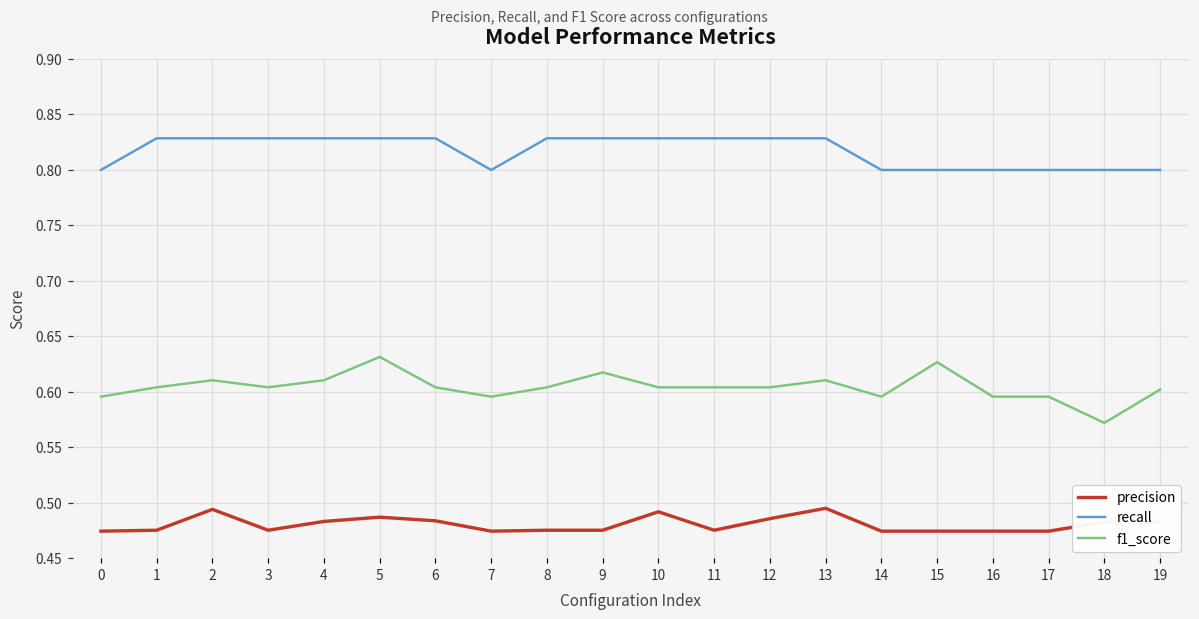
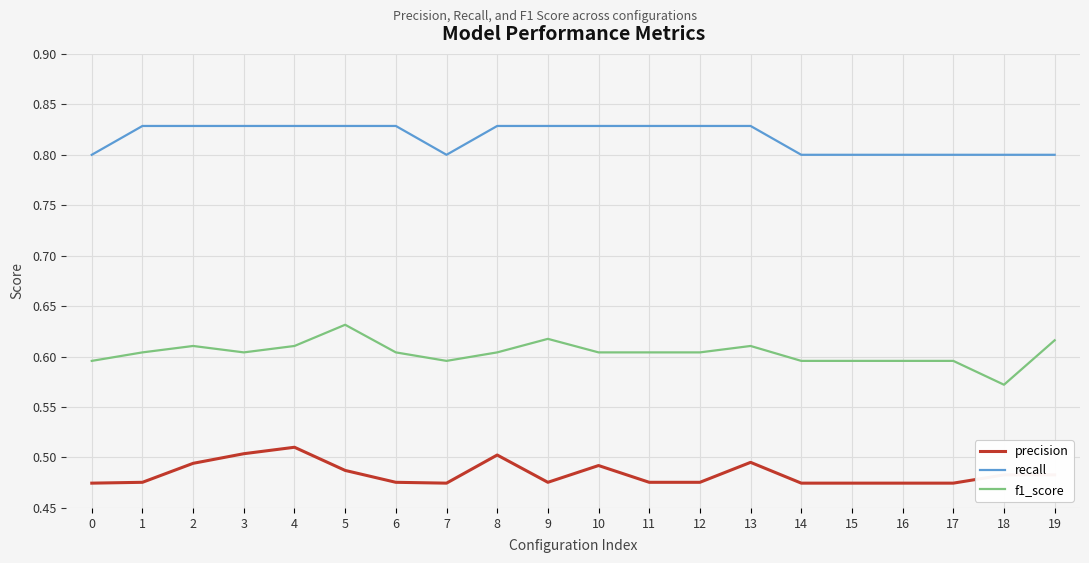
  {
    "precision": {
      "0": 0.475,
      "1": 0.475,
      "2": 0.494,
-     "3": 0.475,
-     "4": 0.483,
+     "3": 0.504,
+     "4": 0.510,
      "5": 0.487,
-     "6": 0.484,
+     "6": 0.475,
      "7": 0.475,
-     "8": 0.475,
+     "8": 0.502,
      "9": 0.475,
      "10": 0.492,
      "11": 0.475,
-     "12": 0.486,
+     "12": 0.475,
      "13": 0.495,
      "14": 0.475,
      "15": 0.475,
      "16": 0.475,
      "17": 0.475
    },
    "recall": {
      "0": 0.800,
      "1": 0.829,
      "2": 0.829,
      "3": 0.829,
      "4": 0.829,
      "5": 0.829,
      "6": 0.829,
      "7": 0.800,
      "8": 0.829,
      "9": 0.829,
      "10": 0.829,
      "11": 0.829,
      "12": 0.829,
      "13": 0.829,
      "14": 0.800,
      "15": 0.800,
      "16": 0.800,
      "17": 0.800,
      "18": 0.800,
      "19": 0.800
    },
    "f1_score": {
      "0": 0.596,
      "1": 0.604,
      "2": 0.611,
      "3": 0.604,
      "4": 0.611,
      "5": 0.632,
      "6": 0.604,
      "7": 0.596,
      "8": 0.604,
      "9": 0.618,
      "10": 0.604,
      "11": 0.604,
      "12": 0.604,
      "13": 0.611,
      "14": 0.596,
-     "15": 0.627,
+     "15": 0.596,
      "16": 0.596,
      "17": 0.596,
      "18": 0.572,
-     "19": 0.602
+     "19": 0.616
    }
  }
